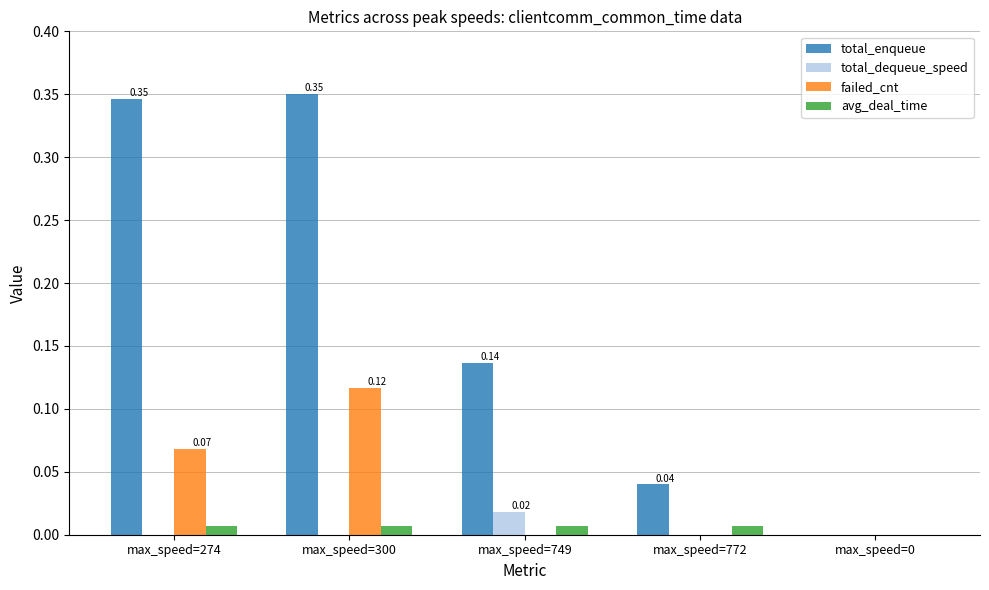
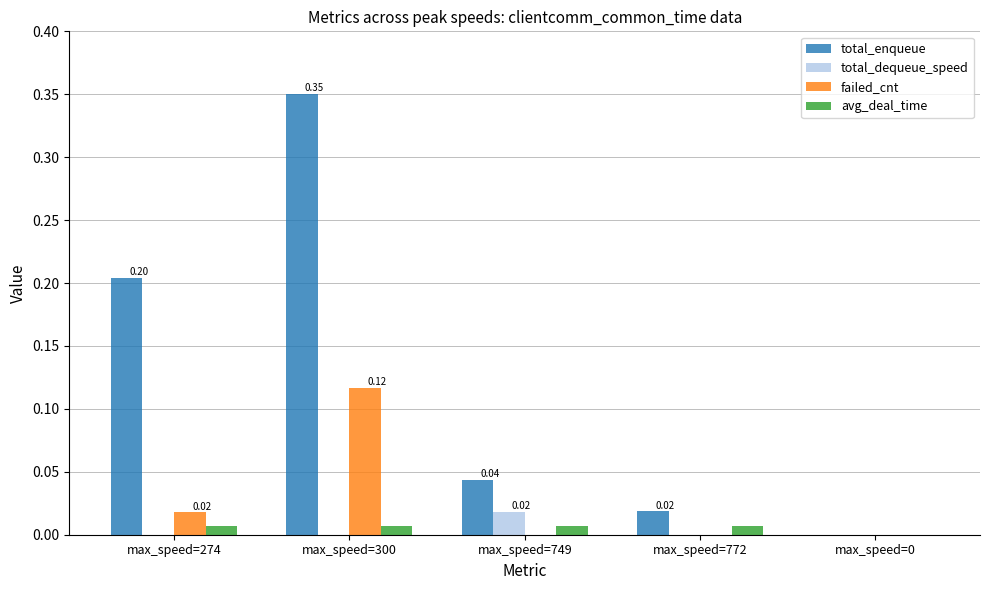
  {
    "total_enqueue": {
-     "max_speed=274": 0.35,
+     "max_speed=274": 0.20,
      "max_speed=300": 0.35,
-     "max_speed=749": 0.14,
-     "max_speed=772": 0.04
+     "max_speed=749": 0.04,
+     "max_speed=772": 0.02
    },
    "total_dequeue_speed": {
      "max_speed=749": 0.02
    },
    "failed_cnt": {
-     "max_speed=274": 0.07,
+     "max_speed=274": 0.02,
      "max_speed=300": 0.12
    },
    "avg_deal_time": {
      "max_speed=274": 0.007,
      "max_speed=300": 0.007,
      "max_speed=749": 0.007,
      "max_speed=772": 0.007,
      "max_speed=0": 0.000
    }
  }
